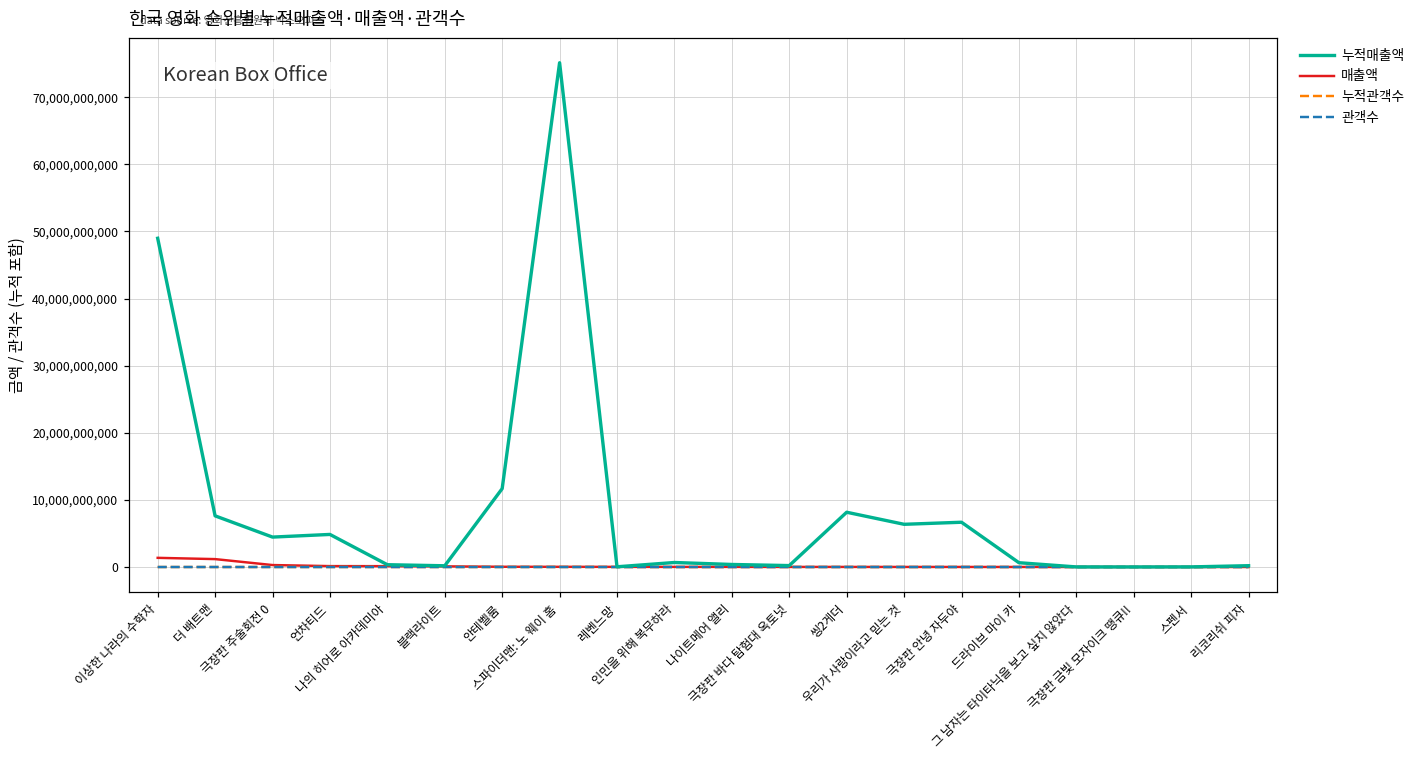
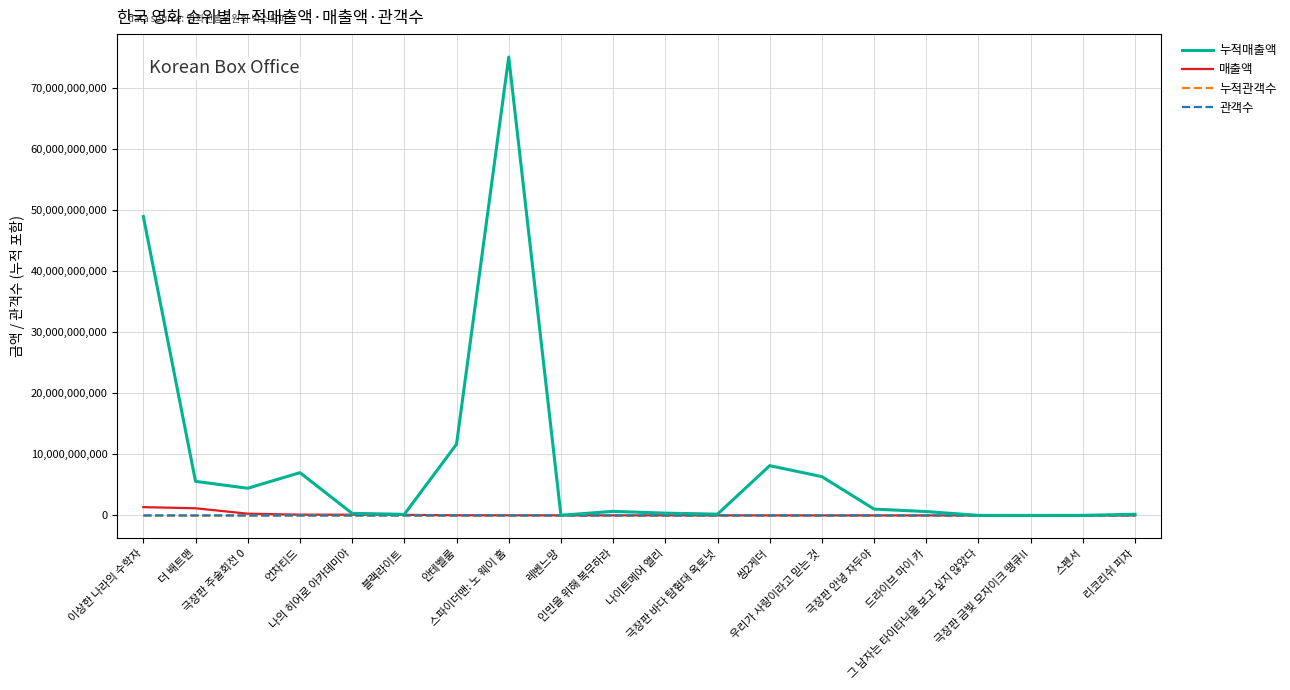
  {
    "누적매출액": {
      "이상한 나라의 수학자": "49,000,000,000",
-     "더 배트맨": "8,000,000,000",
+     "더 배트맨": "6,000,000,000",
      "극장판 주술회전 0": "4,000,000,000",
-     "언차티드": "5,000,000,000",
+     "언차티드": "7,000,000,000",
      "안테벨룸": "12,000,000,000",
      "스파이더맨: 노 웨이 홈": "75,000,000,000",
      "인민을 위해 복무하라": "1,000,000,000",
      "씽2게더": "8,000,000,000",
      "우리가 사랑이라고 믿는 것": "6,000,000,000",
-     "극장판 안녕 자두야": "7,000,000,000",
+     "극장판 안녕 자두야": "1,000,000,000",
      "드라이브 마이 카": "1,000,000,000"
    },
    "매출액": {
      "이상한 나라의 수학자": "1,000,000,000",
      "더 배트맨": "1,000,000,000"
    }
  }
